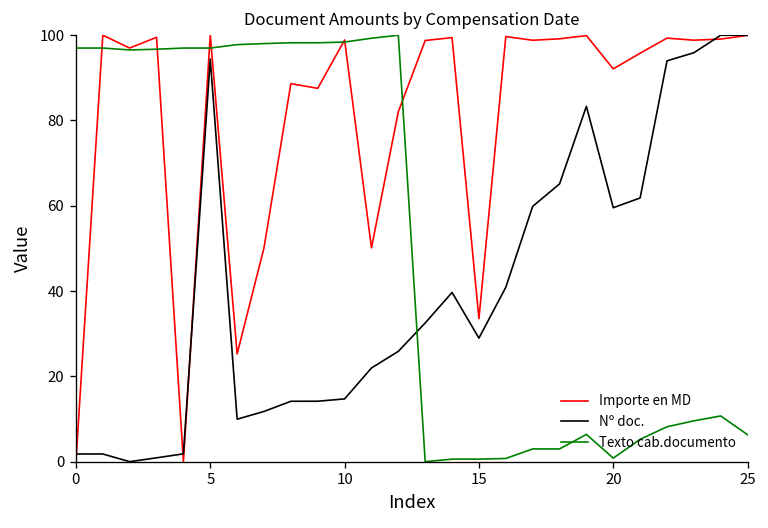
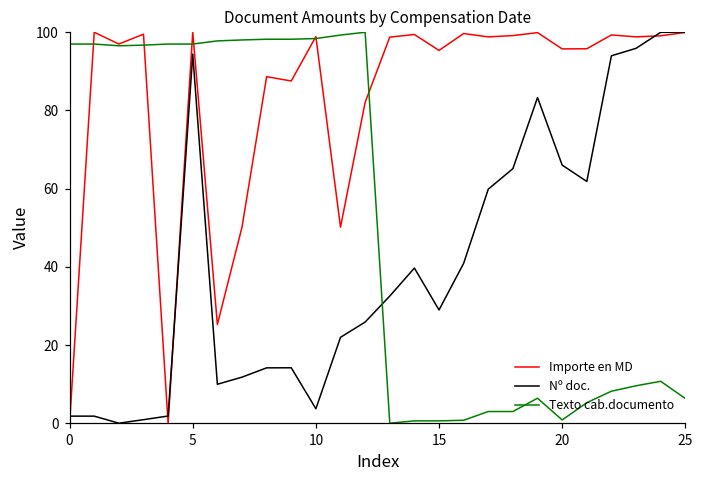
  {
    "Importe en MD": {
      "0": 0,
      "5": 100,
-     "15": 34,
-     "20": 92
+     "15": 95,
+     "20": 96
    },
    "Nº doc.": {
      "0": 2,
      "5": 94,
-     "10": 15,
+     "10": 4,
      "15": 29,
-     "20": 60
+     "20": 66
    },
    "Texto cab.documento": {
      "0": 97,
      "5": 97,
      "15": 1,
      "20": 1,
      "25": 6
    }
  }
